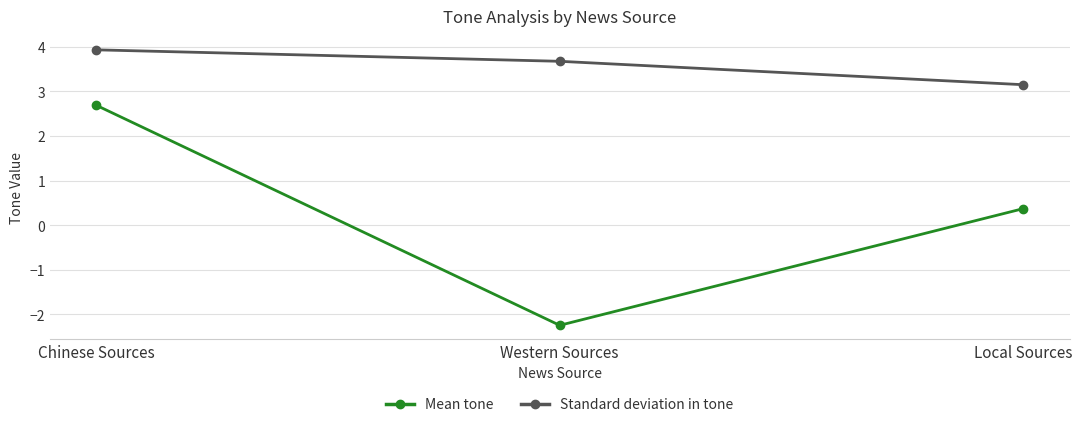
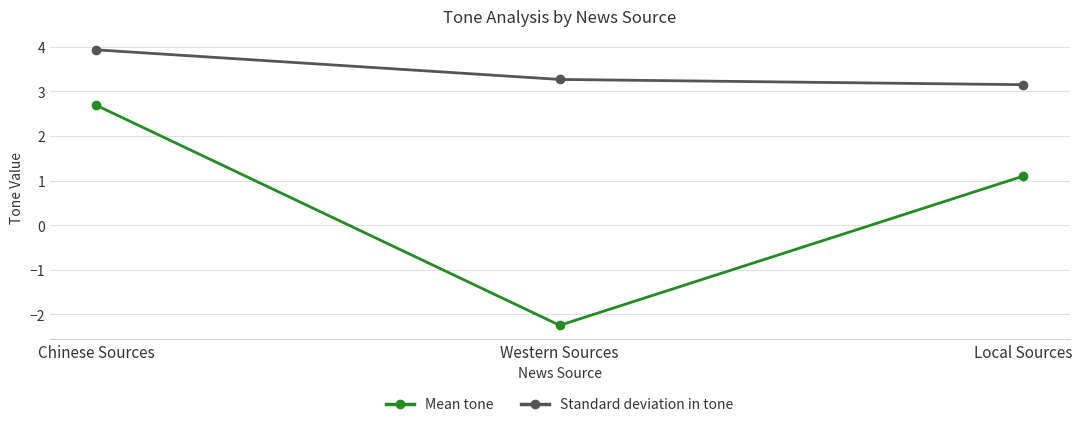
  {
    "Mean tone": {
      "Chinese Sources": 2.7,
      "Western Sources": -2.2,
-     "Local Sources": 0.4
+     "Local Sources": 1.1
    },
    "Standard deviation in tone": {
      "Chinese Sources": 3.9,
-     "Western Sources": 3.7,
+     "Western Sources": 3.3,
      "Local Sources": 3.1
    }
  }
